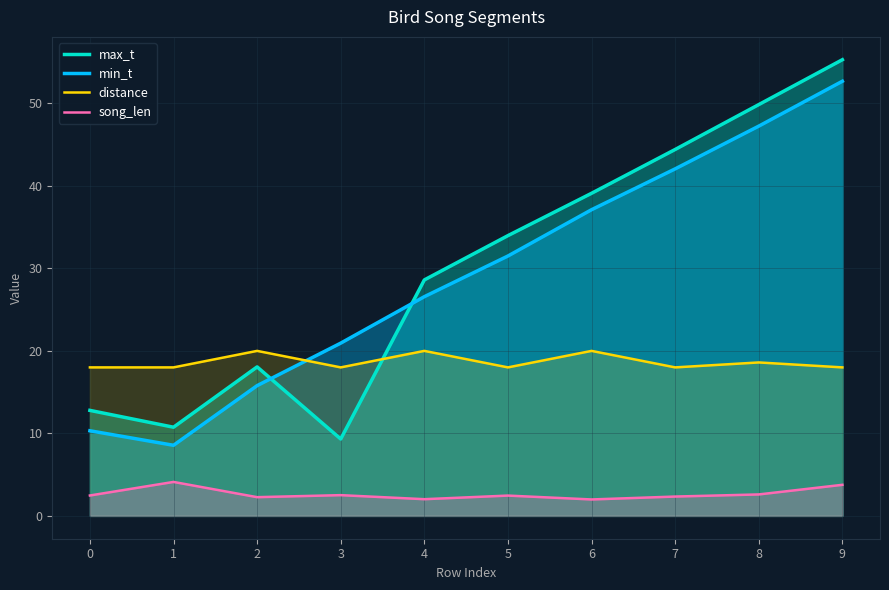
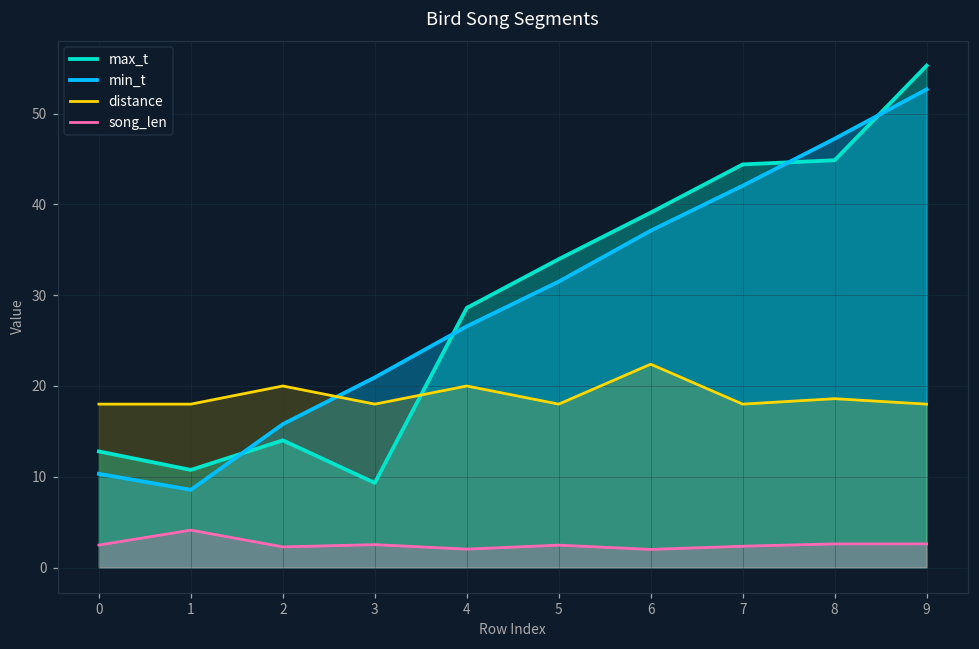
  {
    "max_t": {
      "0": 13,
      "1": 11,
-     "2": 18,
+     "2": 14,
      "3": 9,
      "4": 29,
      "5": 34,
      "6": 39,
      "7": 44,
-     "8": 50,
+     "8": 45,
      "9": 55
    },
    "min_t": {
      "0": 10,
      "1": 9,
      "2": 16,
      "3": 21,
      "4": 27,
      "5": 32,
      "6": 37,
      "7": 42,
      "8": 47,
      "9": 53
    },
    "distance": {
      "0": 18,
      "1": 18,
      "2": 20,
      "3": 18,
      "4": 20,
      "5": 18,
-     "6": 20,
+     "6": 22,
      "7": 18,
      "8": 19,
      "9": 18
    },
    "song_len": {
      "0": 2,
      "1": 4,
      "2": 2,
      "3": 3,
      "4": 2,
      "5": 2,
      "6": 2,
      "7": 2,
      "8": 3,
-     "9": 4
+     "9": 3
    }
  }
